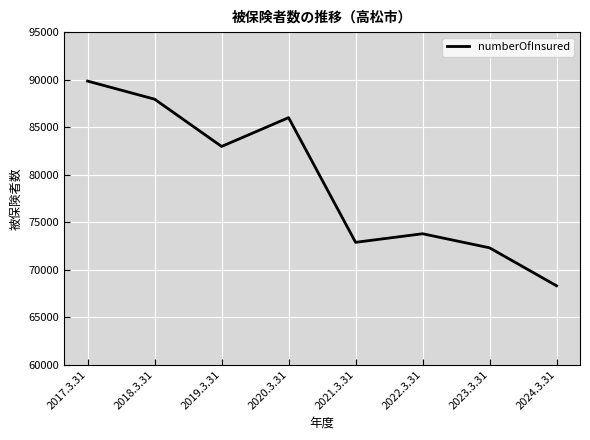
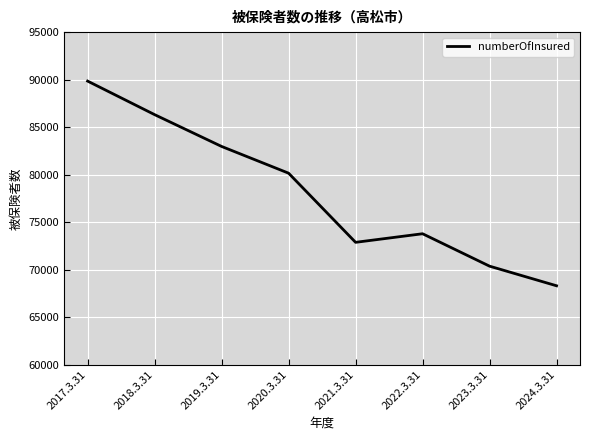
  {
    "2017.3.31": 90000,
-   "2018.3.31": 88000,
+   "2018.3.31": 86000,
    "2019.3.31": 83000,
-   "2020.3.31": 86000,
+   "2020.3.31": 80000,
    "2021.3.31": 73000,
    "2022.3.31": 74000,
-   "2023.3.31": 72000,
+   "2023.3.31": 70000,
    "2024.3.31": 68000
  }
